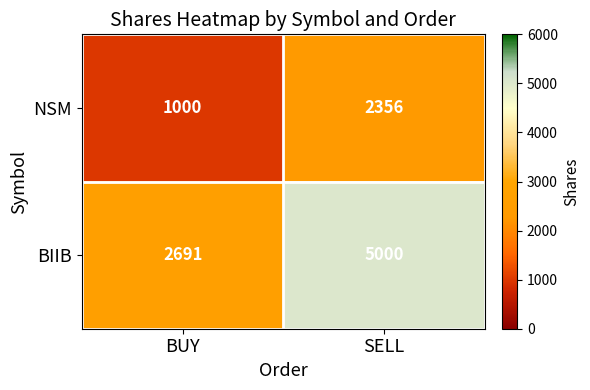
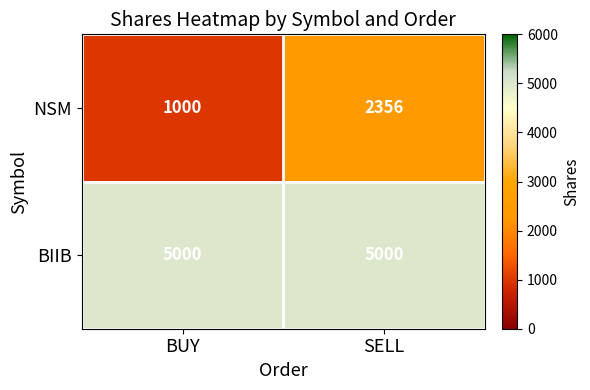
  {
    "NSM": {
      "BUY": 1000,
      "SELL": 2356
    },
    "BIIB": {
-     "BUY": 2691,
+     "BUY": 5000,
      "SELL": 5000
    }
  }
